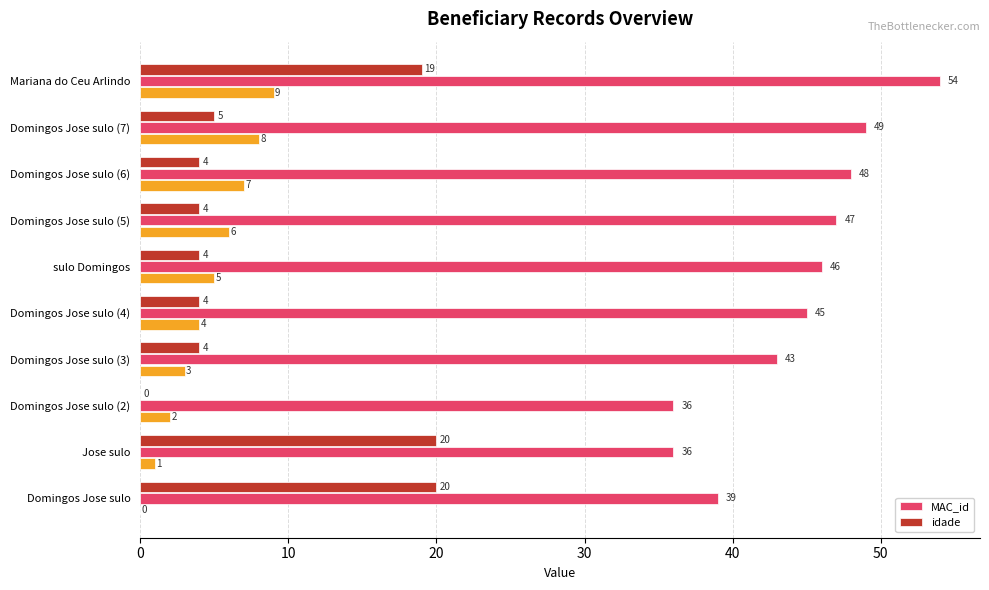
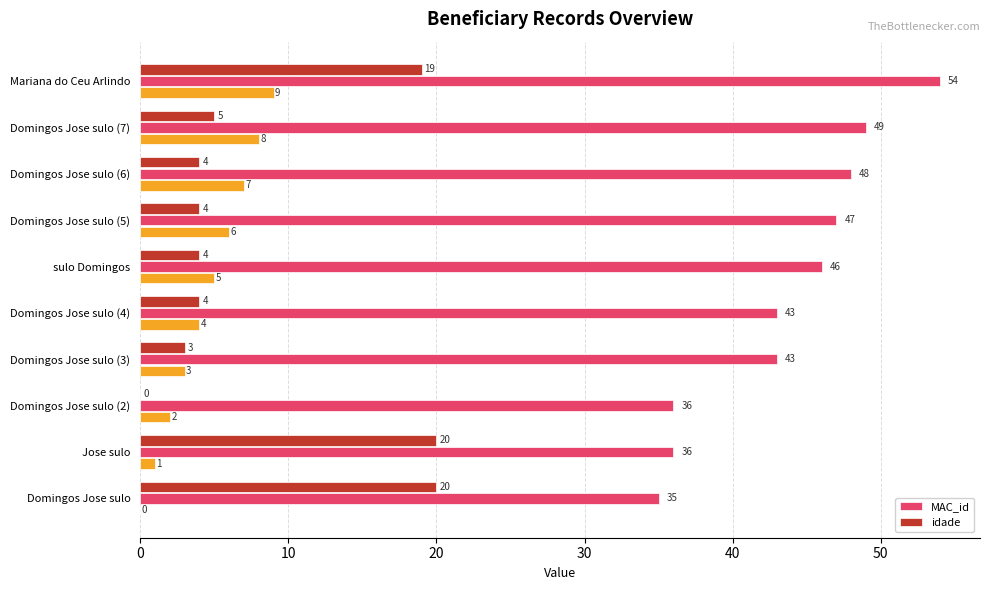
  {
    "MAC_id": {
      "Mariana do Ceu Arlindo": 54,
      "Domingos Jose sulo (7)": 49,
      "Domingos Jose sulo (6)": 48,
      "Domingos Jose sulo (5)": 47,
      "sulo Domingos": 46,
-     "Domingos Jose sulo (4)": 45,
+     "Domingos Jose sulo (4)": 43,
      "Domingos Jose sulo (3)": 43,
      "Domingos Jose sulo (2)": 36,
      "Jose sulo": 36,
-     "Domingos Jose sulo": 39
+     "Domingos Jose sulo": 35
    },
    "idade": {
      "Mariana do Ceu Arlindo": 19,
      "Domingos Jose sulo (7)": 5,
      "Domingos Jose sulo (6)": 4,
      "Domingos Jose sulo (5)": 4,
      "sulo Domingos": 4,
      "Domingos Jose sulo (4)": 4,
-     "Domingos Jose sulo (3)": 4,
+     "Domingos Jose sulo (3)": 3,
      "Domingos Jose sulo (2)": 0,
      "Jose sulo": 20,
      "Domingos Jose sulo": 20
    }
  }
